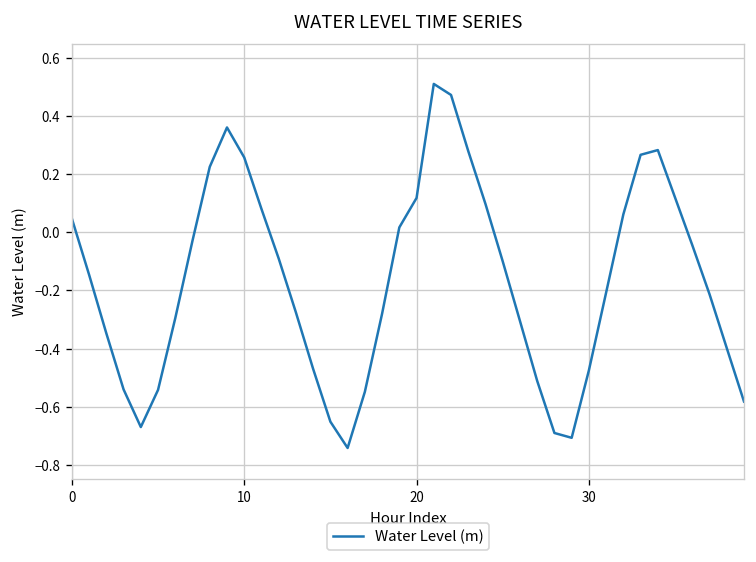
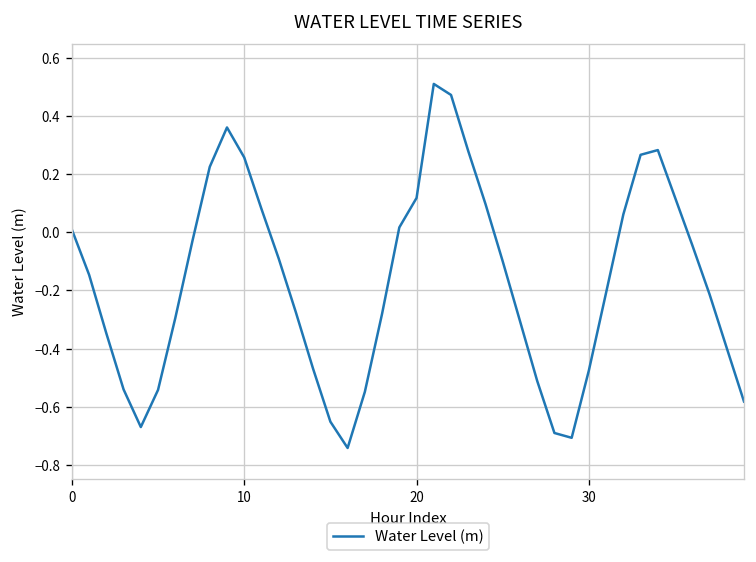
  {
-   "0": 0.05,
+   "0": 0.01,
    "10": 0.26,
    "20": 0.12,
    "30": -0.48
  }
